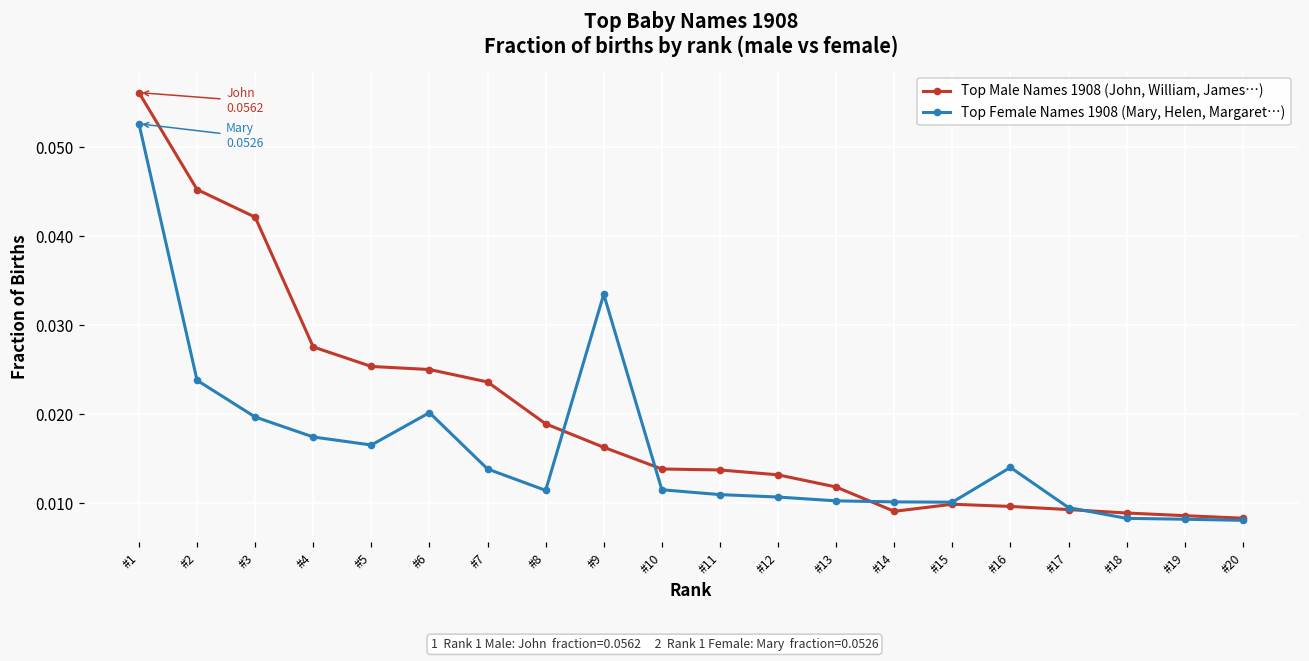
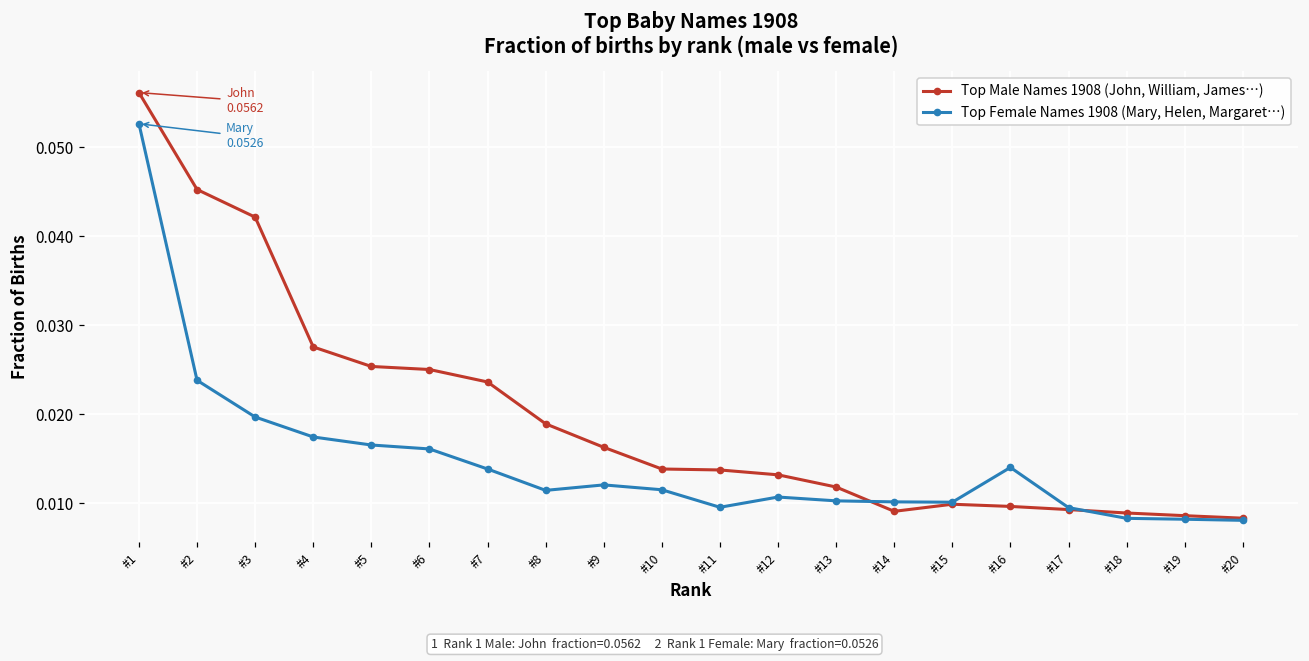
  {
    "Top Male Names 1908 (John, William, James…)": {
      "#1": 0.0562
    },
    "Top Female Names 1908 (Mary, Helen, Margaret…)": {
      "#2": 0.024,
      "#3": 0.020,
      "#4": 0.017,
      "#5": 0.017,
-     "#6": 0.020,
+     "#6": 0.016,
      "#7": 0.014,
      "#8": 0.011,
-     "#9": 0.033,
+     "#9": 0.012,
      "#10": 0.011,
-     "#11": 0.011,
+     "#11": 0.010,
      "#12": 0.011,
      "#13": 0.010,
      "#14": 0.010,
      "#16": 0.014,
      "#18": 0.008,
      "#19": 0.008
    }
  }
